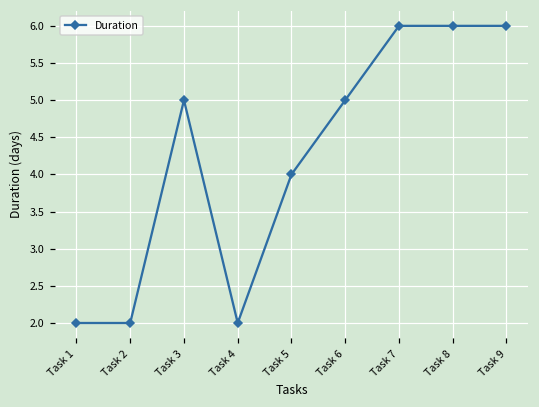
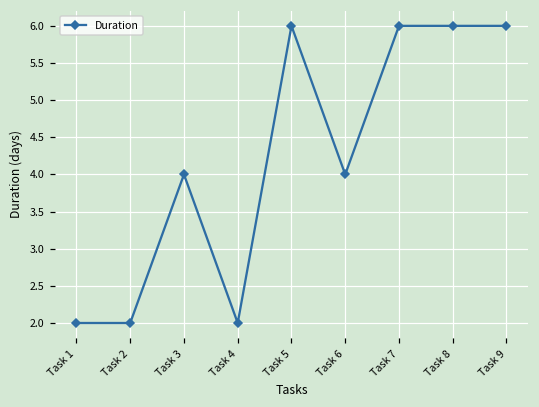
  {
    "Task 1": 2,
    "Task 2": 2,
-   "Task 3": 5,
+   "Task 3": 4,
    "Task 4": 2,
-   "Task 5": 4,
-   "Task 6": 5,
+   "Task 5": 6,
+   "Task 6": 4,
    "Task 7": 6,
    "Task 8": 6,
    "Task 9": 6
  }
